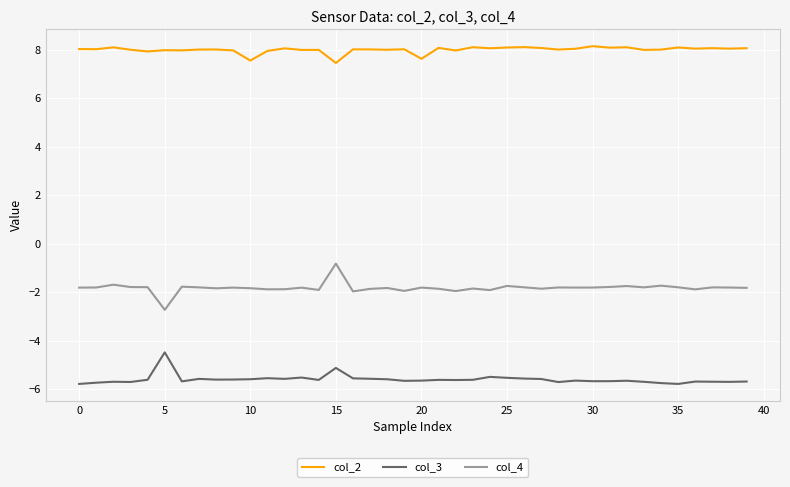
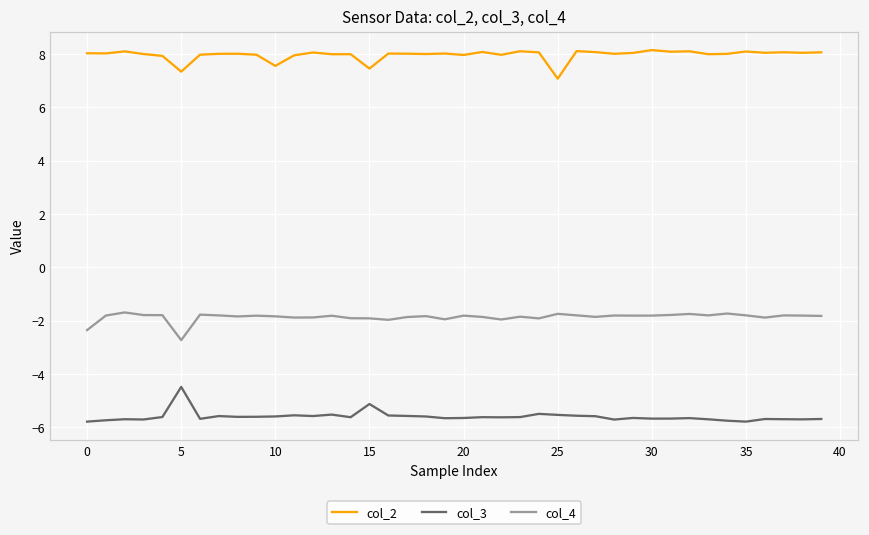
  {
    "col_2": {
      "0": 8.0,
-     "5": 8.0,
+     "5": 7.3,
      "10": 7.6,
      "15": 7.5,
-     "20": 7.6,
-     "25": 8.1,
+     "20": 8.0,
+     "25": 7.1,
      "30": 8.2,
      "35": 8.1
    },
    "col_3": {
      "0": -5.8,
      "5": -4.5,
      "10": -5.6,
      "15": -5.1,
      "20": -5.6,
      "25": -5.5,
      "30": -5.7,
      "35": -5.8
    },
    "col_4": {
-     "0": -1.8,
+     "0": -2.4,
      "5": -2.7,
      "10": -1.8,
-     "15": -0.8,
+     "15": -1.9,
      "20": -1.8,
      "25": -1.7,
      "30": -1.8,
      "35": -1.8
    }
  }
